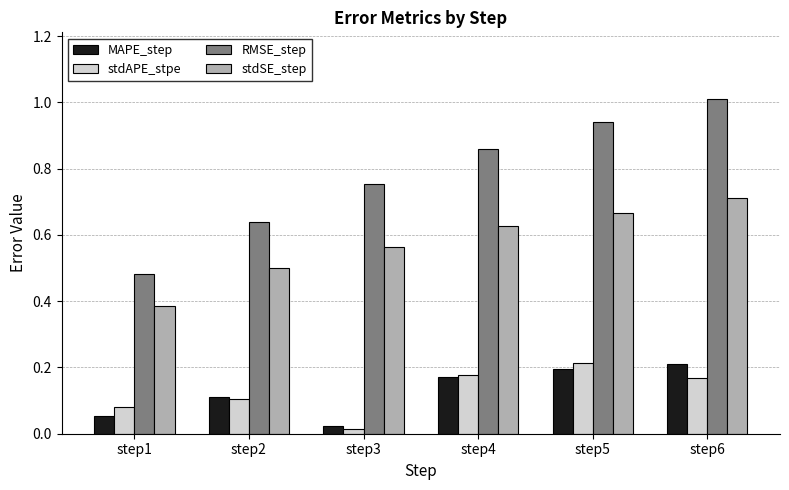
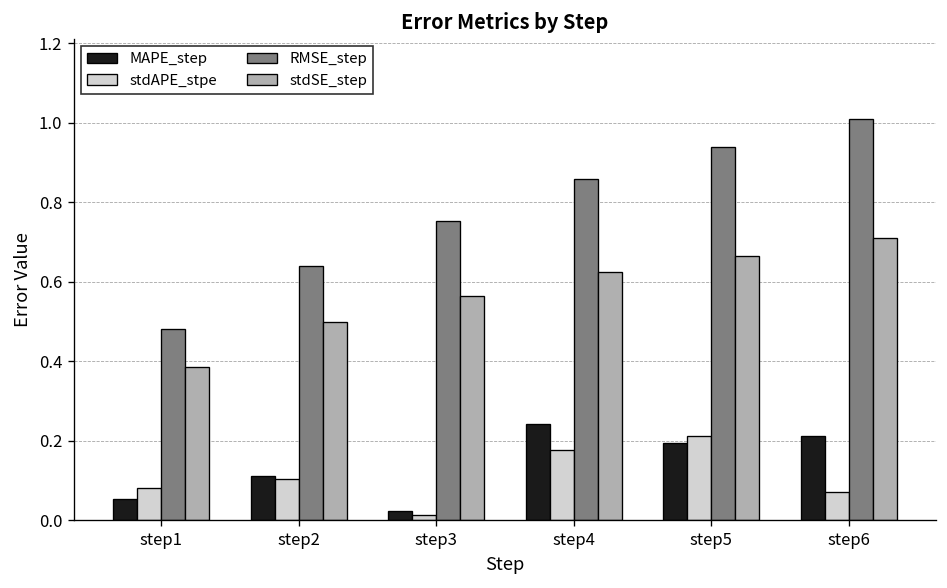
  {
    "MAPE_step": {
      "step1": 0.05,
      "step2": 0.11,
      "step3": 0.02,
-     "step4": 0.17,
+     "step4": 0.24,
      "step5": 0.19,
      "step6": 0.21
    },
    "stdAPE_stpe": {
      "step1": 0.08,
      "step2": 0.10,
      "step3": 0.01,
      "step4": 0.18,
      "step5": 0.21,
-     "step6": 0.17
+     "step6": 0.07
    },
    "RMSE_step": {
      "step1": 0.48,
      "step2": 0.64,
      "step3": 0.75,
      "step4": 0.86,
      "step5": 0.94,
      "step6": 1.01
    },
    "stdSE_step": {
      "step1": 0.39,
      "step2": 0.50,
      "step3": 0.56,
      "step4": 0.63,
      "step5": 0.67,
      "step6": 0.71
    }
  }
